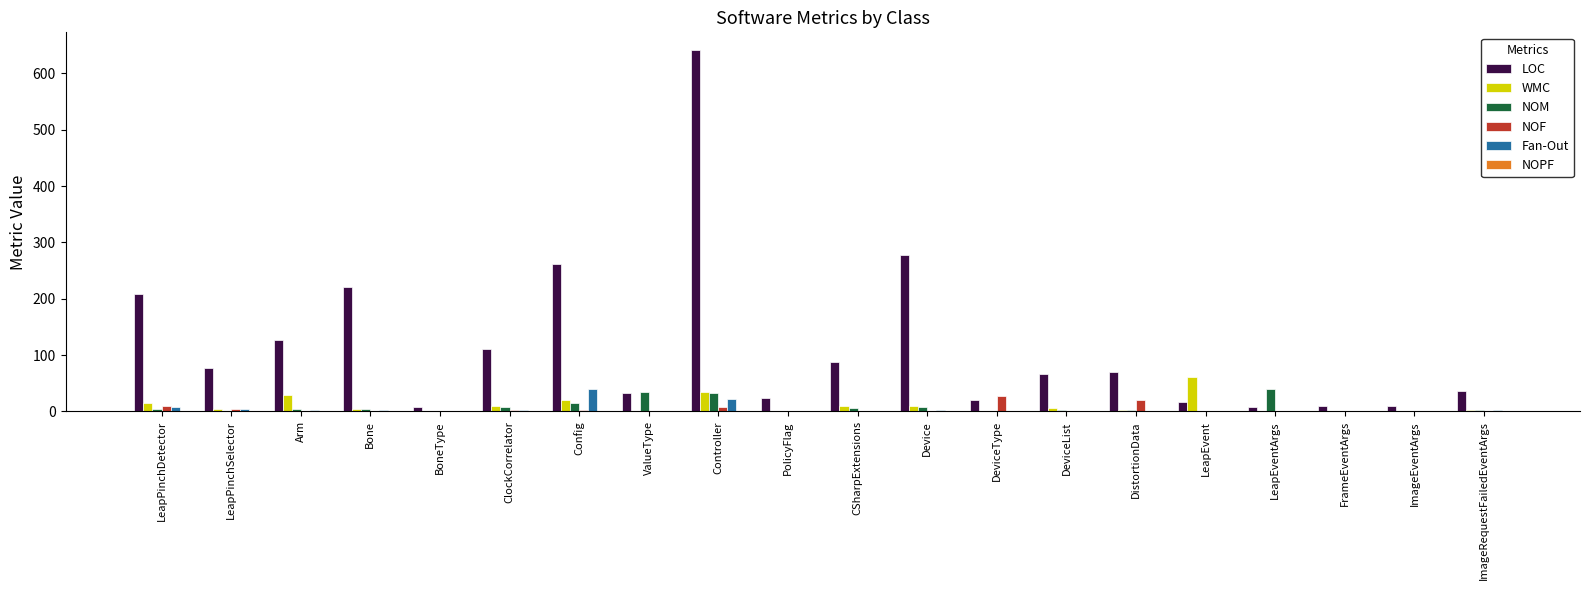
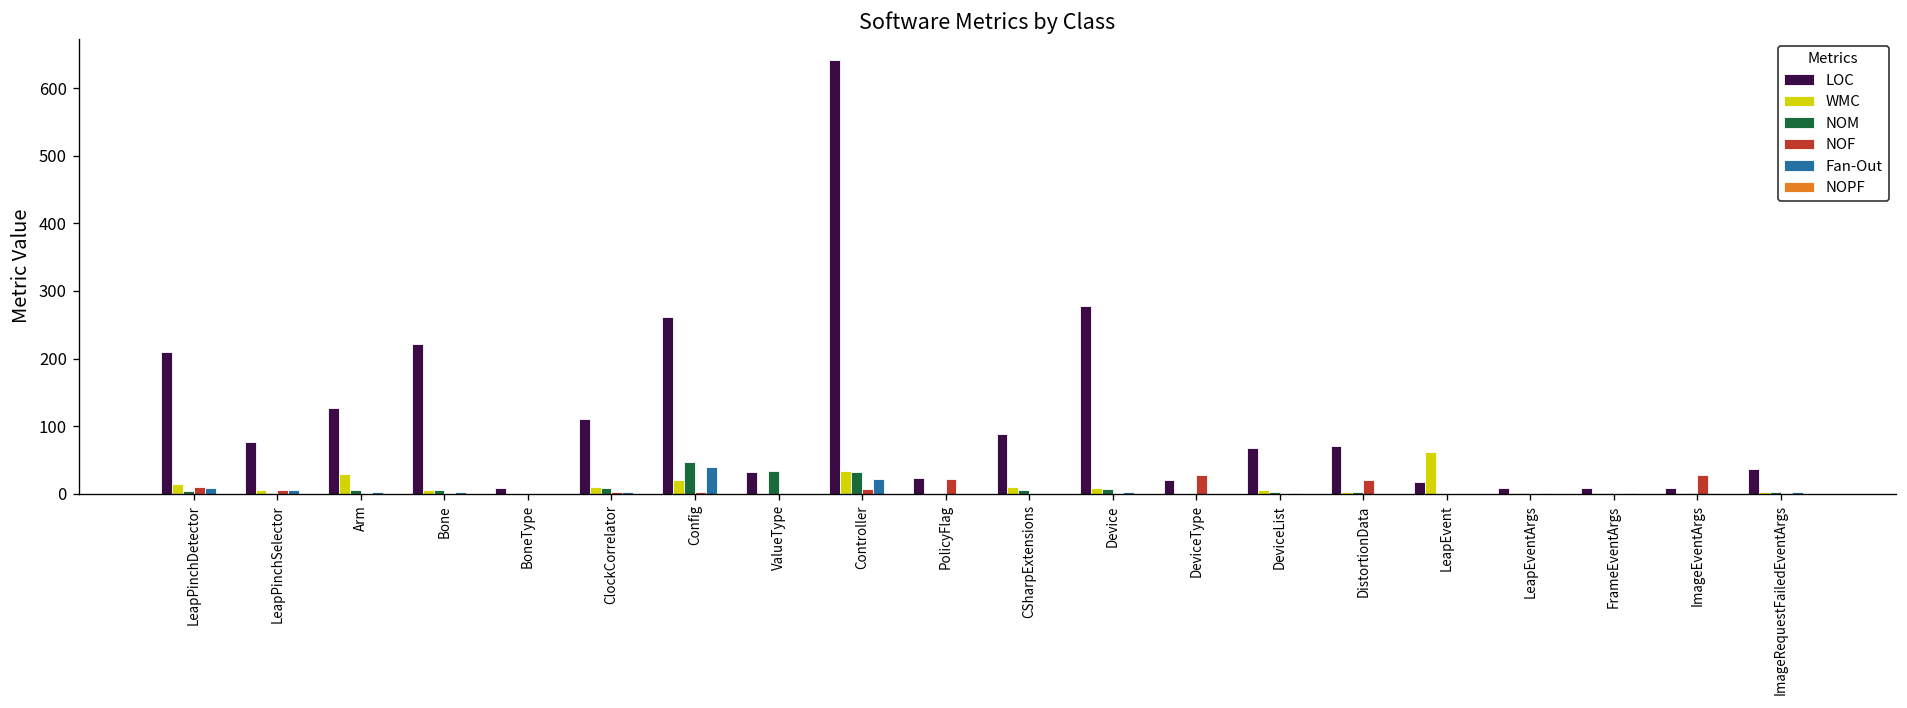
  {
    "LOC": {
      "LeapPinchDetector": 210,
      "LeapPinchSelector": 80,
      "Arm": 130,
      "Bone": 220,
      "BoneType": 10,
      "ClockCorrelator": 110,
      "Config": 260,
      "ValueType": 30,
      "Controller": 640,
      "PolicyFlag": 20,
      "CSharpExtensions": 90,
      "Device": 280,
      "DeviceType": 20,
      "DeviceList": 70,
      "DistortionData": 70,
      "LeapEvent": 20,
      "LeapEventArgs": 10,
      "FrameEventArgs": 10,
      "ImageEventArgs": 10,
      "ImageRequestFailedEventArgs": 40
    },
    "WMC": {
      "LeapPinchDetector": 20,
      "LeapPinchSelector": 10,
      "Arm": 30,
      "Bone": 10,
      "BoneType": 0,
      "ClockCorrelator": 10,
      "Config": 20,
      "ValueType": 0,
      "Controller": 30,
      "PolicyFlag": 0,
      "CSharpExtensions": 10,
      "Device": 10,
      "DeviceType": 0,
      "DeviceList": 10,
      "LeapEvent": 60
    },
    "NOM": {
      "Arm": 10,
      "Bone": 10,
      "BoneType": 0,
      "ClockCorrelator": 10,
-     "Config": 20,
+     "Config": 50,
      "ValueType": 30,
      "Controller": 30,
      "PolicyFlag": 0,
      "CSharpExtensions": 10,
      "Device": 10,
      "DeviceType": 0,
      "LeapEvent": 0,
-     "LeapEventArgs": 40
+     "LeapEventArgs": 0
    },
    "NOF": {
      "LeapPinchDetector": 10,
      "LeapPinchSelector": 10,
      "Arm": 0,
      "Bone": 0,
      "BoneType": 0,
      "ValueType": 0,
      "Controller": 10,
-     "PolicyFlag": 0,
+     "PolicyFlag": 20,
      "CSharpExtensions": 0,
      "Device": 0,
      "DeviceType": 30,
      "DeviceList": 0,
      "DistortionData": 20,
      "LeapEvent": 0,
      "LeapEventArgs": 0,
      "FrameEventArgs": 0,
-     "ImageEventArgs": 0,
+     "ImageEventArgs": 30,
      "ImageRequestFailedEventArgs": 0
    },
    "Fan-Out": {
      "LeapPinchDetector": 10,
      "LeapPinchSelector": 10,
      "BoneType": 0,
      "Config": 40,
      "ValueType": 0,
      "Controller": 20,
      "PolicyFlag": 0,
      "CSharpExtensions": 0,
      "DeviceType": 0,
      "DistortionData": 0,
      "LeapEvent": 0
    },
    "NOPF": {
      "LeapPinchDetector": 0,
      "LeapPinchSelector": 0,
      "Arm": 0,
      "Bone": 0,
      "BoneType": 0,
      "ClockCorrelator": 0,
      "Config": 0,
      "ValueType": 0,
      "Controller": 0,
      "PolicyFlag": 0,
      "CSharpExtensions": 0,
      "Device": 0,
      "DeviceType": 0,
      "DeviceList": 0,
      "DistortionData": 0,
      "LeapEvent": 0,
      "LeapEventArgs": 0,
      "FrameEventArgs": 0,
      "ImageEventArgs": 0,
      "ImageRequestFailedEventArgs": 0
    }
  }
